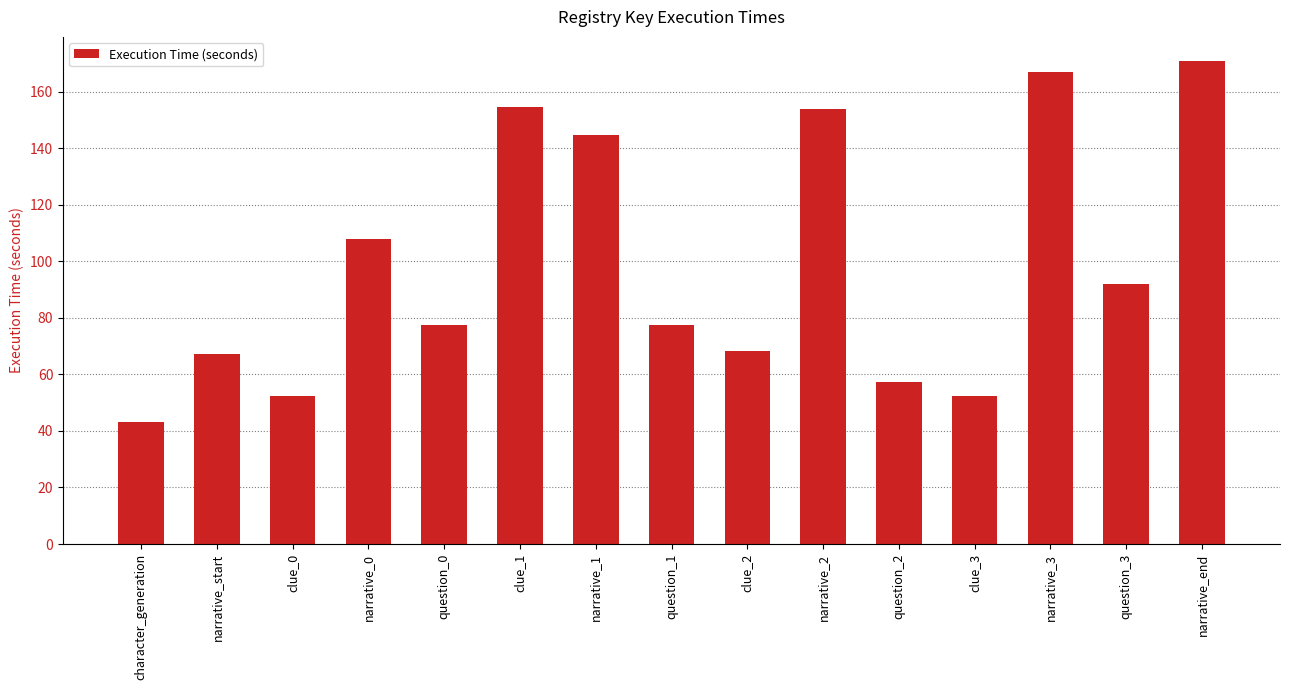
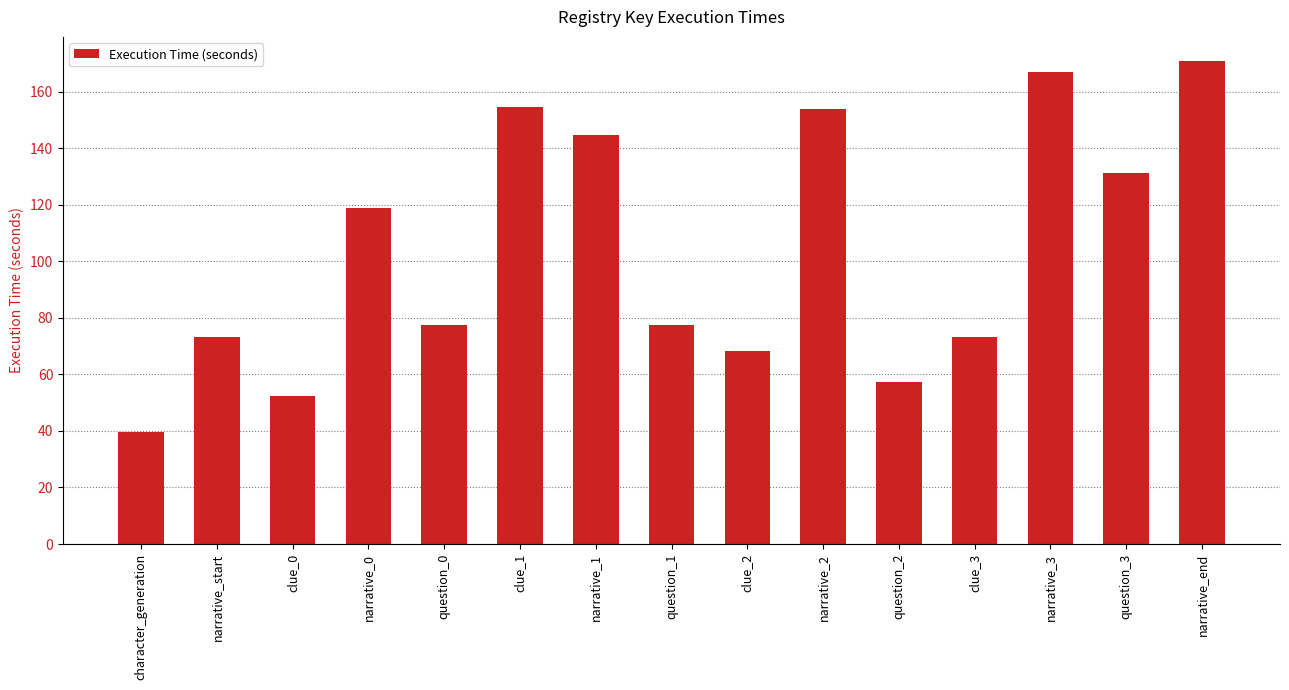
  {
-   "character_generation": 43,
-   "narrative_start": 67,
+   "character_generation": 40,
+   "narrative_start": 73,
    "clue_0": 52,
-   "narrative_0": 108,
+   "narrative_0": 119,
    "question_0": 78,
    "clue_1": 154,
    "narrative_1": 145,
    "question_1": 77,
    "clue_2": 68,
    "narrative_2": 154,
    "question_2": 57,
-   "clue_3": 52,
+   "clue_3": 73,
    "narrative_3": 167,
-   "question_3": 92,
+   "question_3": 131,
    "narrative_end": 171
  }
